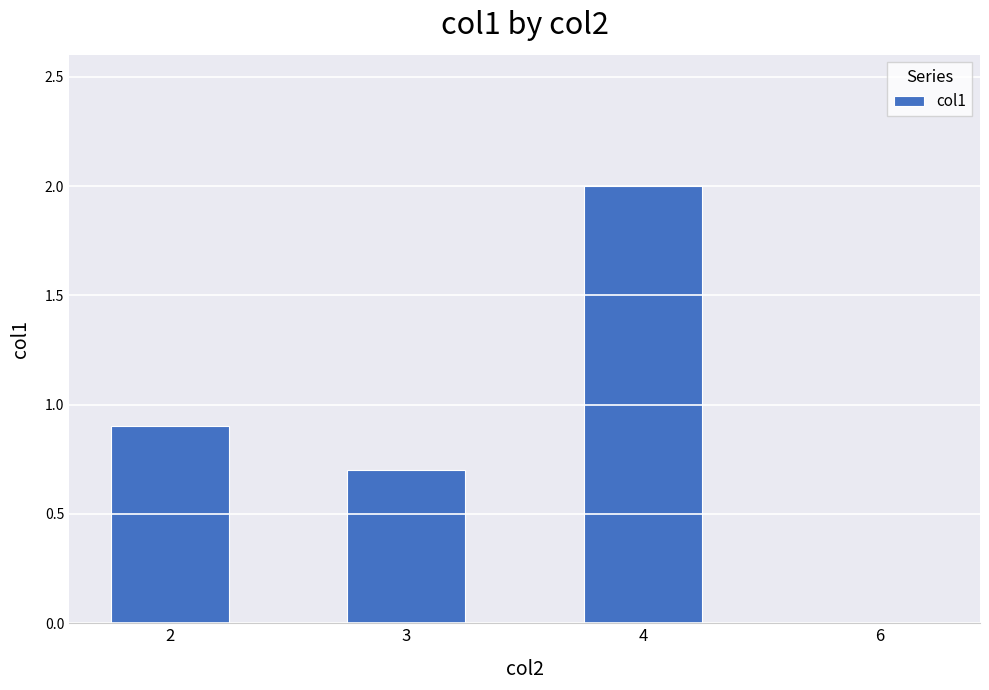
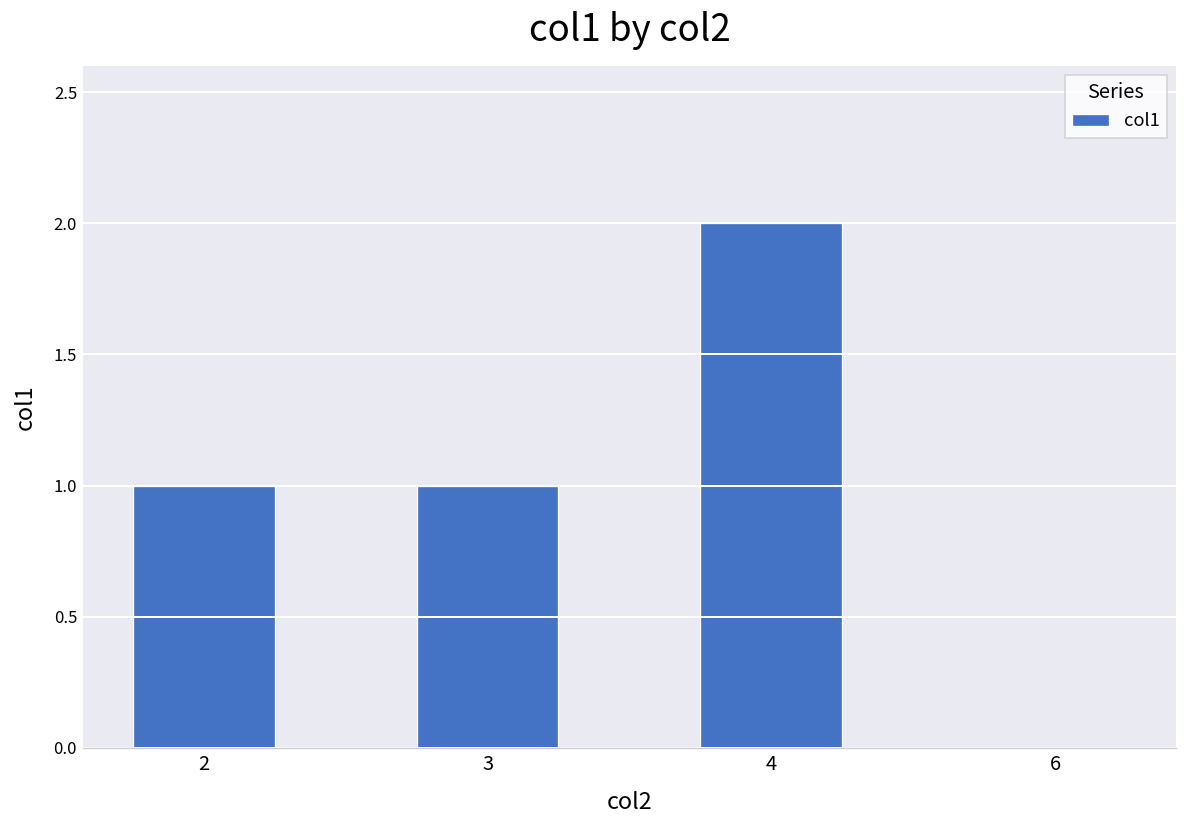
  {
-   "2": 0.9,
-   "3": 0.7,
+   "2": 1.0,
+   "3": 1.0,
    "4": 2.0,
    "6": 0.0
  }
